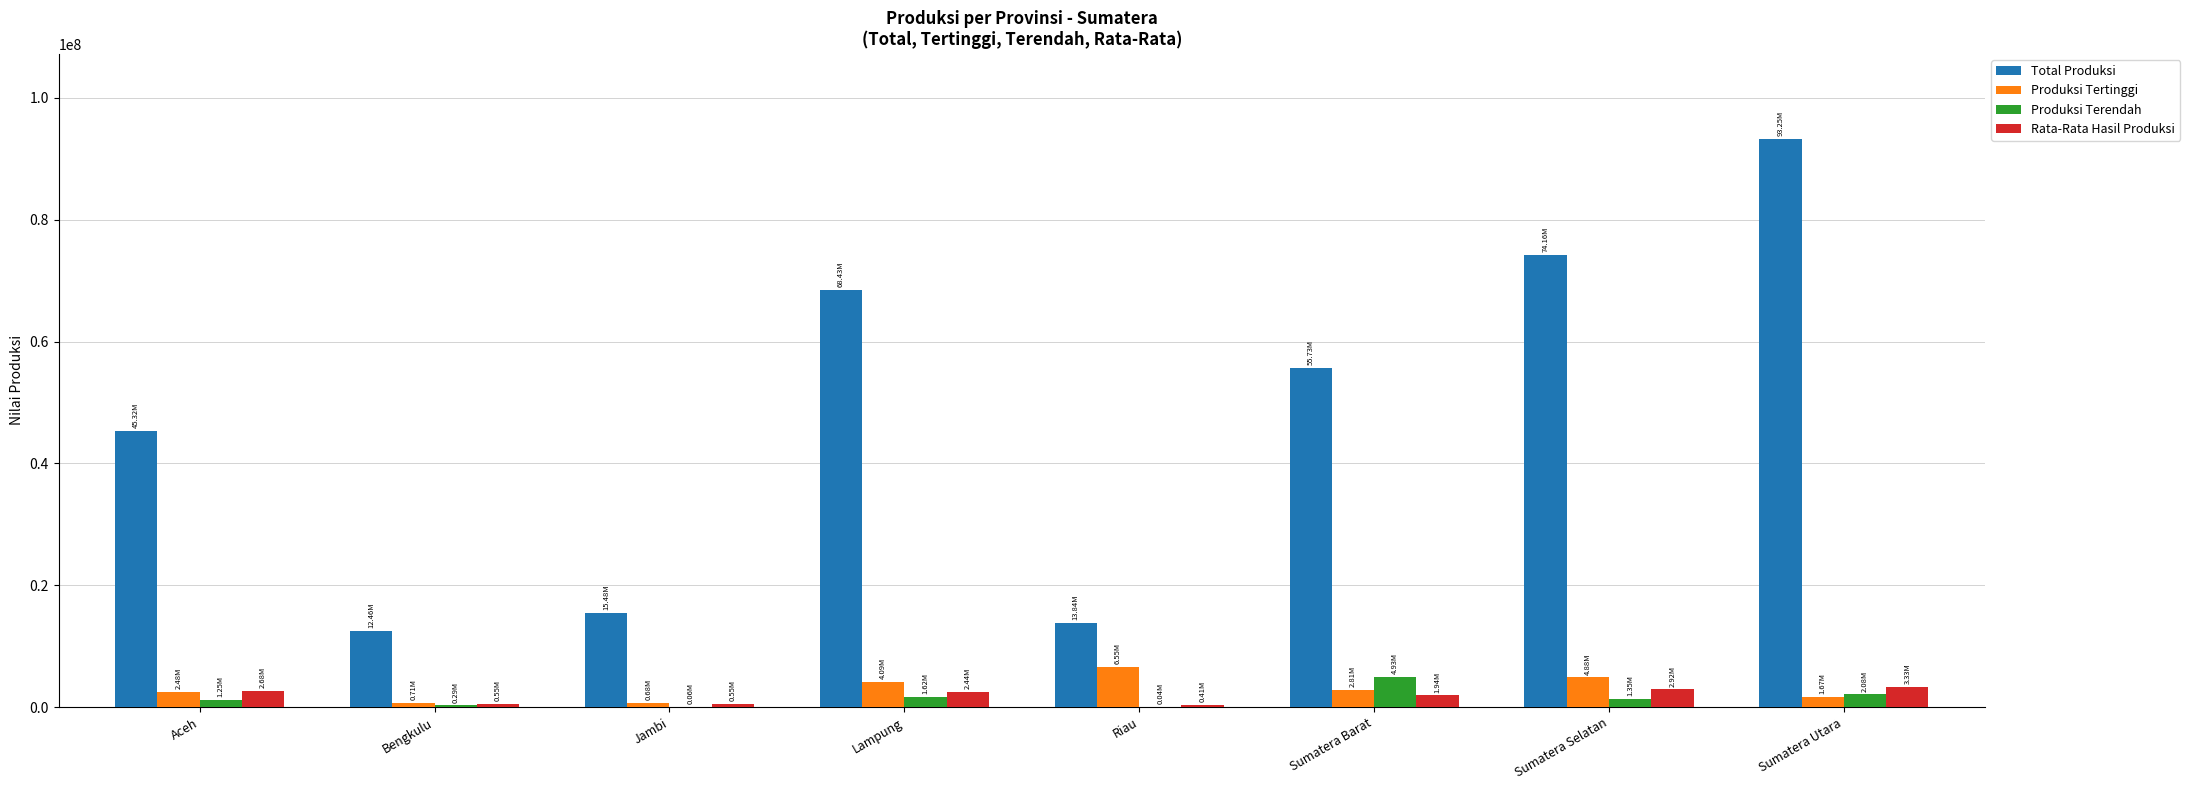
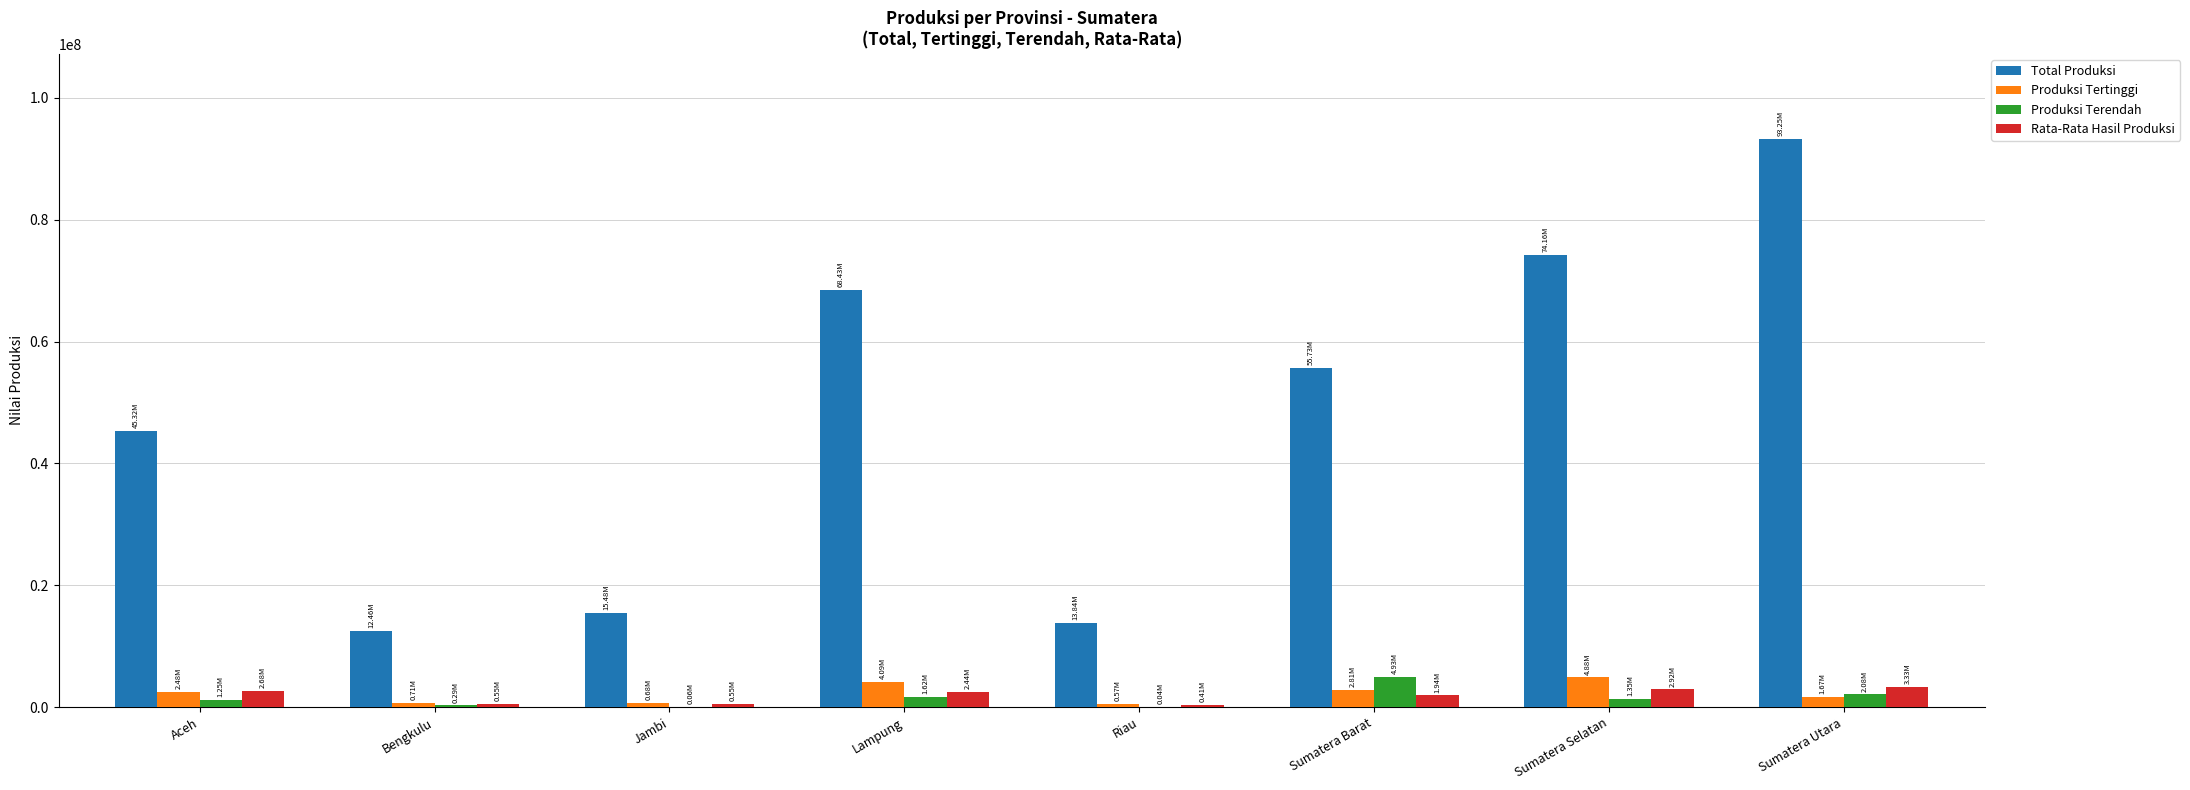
  {
    "Total Produksi": {
      "Aceh": "45.32M",
      "Bengkulu": "12.46M",
      "Jambi": "15.48M",
      "Lampung": "68.43M",
      "Riau": "13.84M",
      "Sumatera Barat": "55.73M",
      "Sumatera Selatan": "74.16M",
      "Sumatera Utara": "93.25M"
    },
    "Produksi Tertinggi": {
      "Aceh": "2.48M",
      "Bengkulu": "0.71M",
      "Jambi": "0.68M",
      "Lampung": "4.09M",
-     "Riau": "6.55M",
+     "Riau": "0.57M",
      "Sumatera Barat": "2.81M",
      "Sumatera Selatan": "4.88M",
      "Sumatera Utara": "1.67M"
    },
    "Produksi Terendah": {
      "Aceh": "1.25M",
      "Bengkulu": "0.29M",
      "Jambi": "0.06M",
      "Lampung": "1.62M",
      "Riau": "0.04M",
      "Sumatera Barat": "4.93M",
      "Sumatera Selatan": "1.35M",
      "Sumatera Utara": "2.08M"
    },
    "Rata-Rata Hasil Produksi": {
      "Aceh": "2.68M",
      "Bengkulu": "0.55M",
      "Jambi": "0.55M",
      "Lampung": "2.44M",
      "Riau": "0.41M",
      "Sumatera Barat": "1.94M",
      "Sumatera Selatan": "2.92M",
      "Sumatera Utara": "3.33M"
    }
  }
